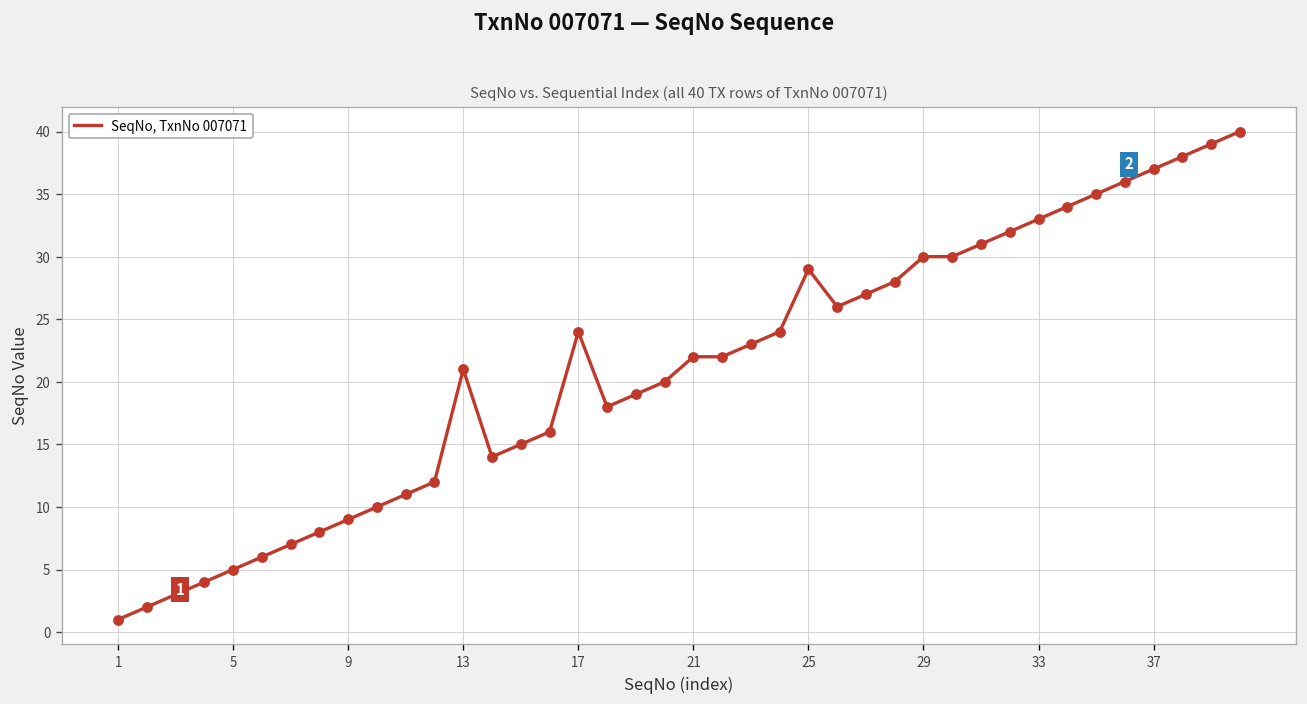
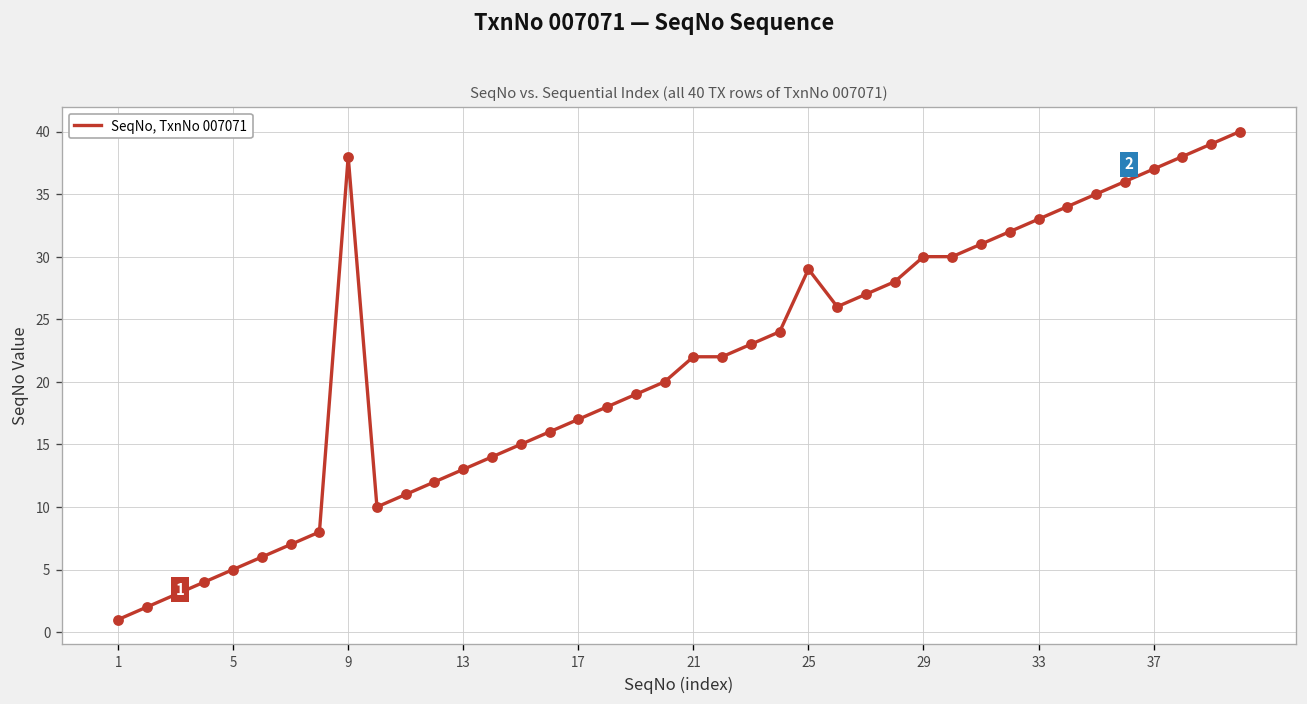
  {
    "1": 1,
    "5": 5,
-   "9": 9,
-   "13": 21,
-   "17": 24,
+   "9": 38,
+   "13": 13,
+   "17": 17,
    "21": 22,
    "25": 29,
    "29": 30,
    "33": 33,
    "37": 37
  }
